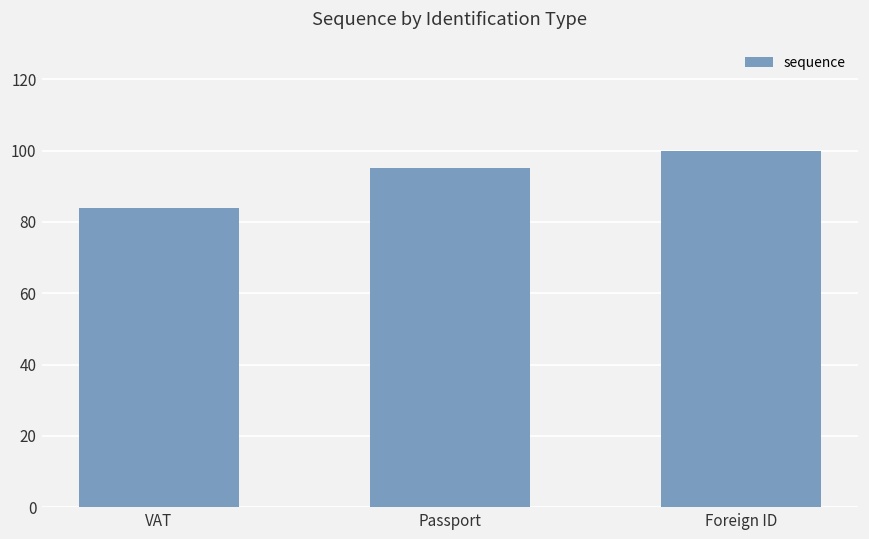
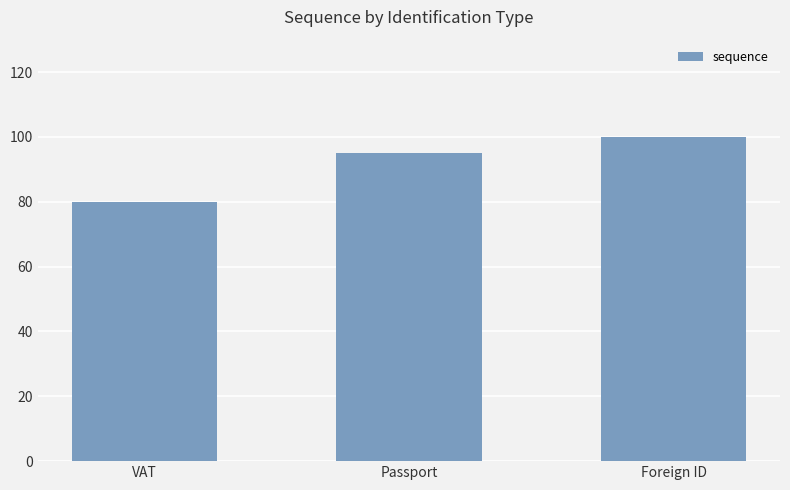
  {
-   "VAT": 84,
+   "VAT": 80,
    "Passport": 95,
    "Foreign ID": 100
  }
